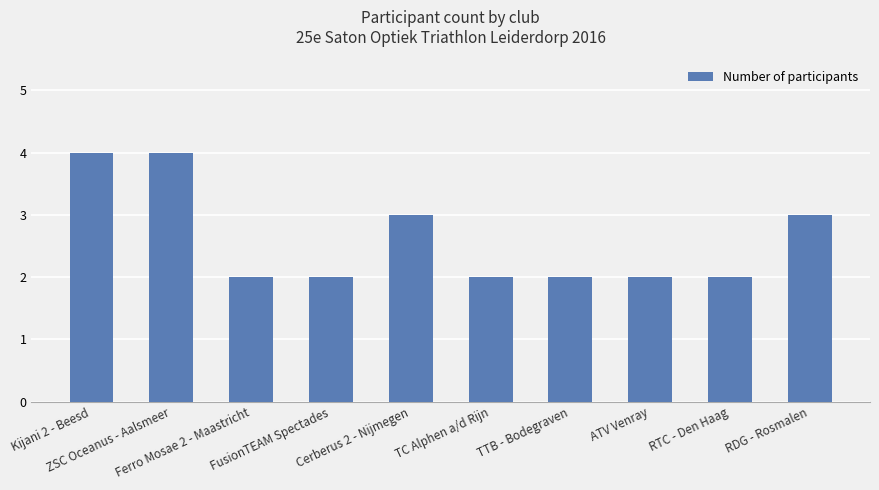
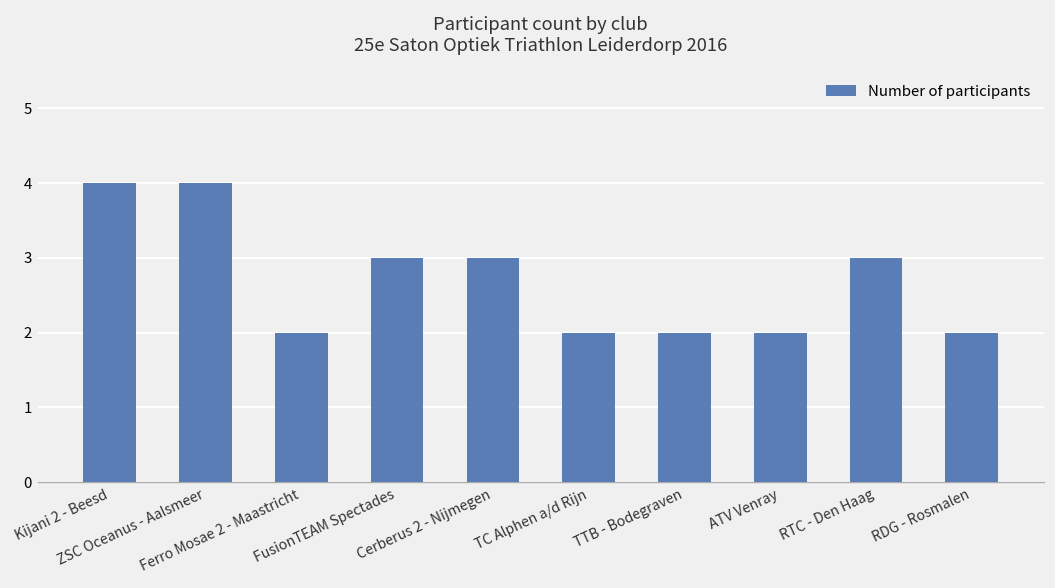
  {
    "Kijani 2 - Beesd": 4,
    "ZSC Oceanus - Aalsmeer": 4,
    "Ferro Mosae 2 - Maastricht": 2,
-   "FusionTEAM Spectades": 2,
+   "FusionTEAM Spectades": 3,
    "Cerberus 2 - Nijmegen": 3,
    "TC Alphen a/d Rijn": 2,
    "TTB - Bodegraven": 2,
    "ATV Venray": 2,
-   "RTC - Den Haag": 2,
-   "RDG - Rosmalen": 3
+   "RTC - Den Haag": 3,
+   "RDG - Rosmalen": 2
  }
